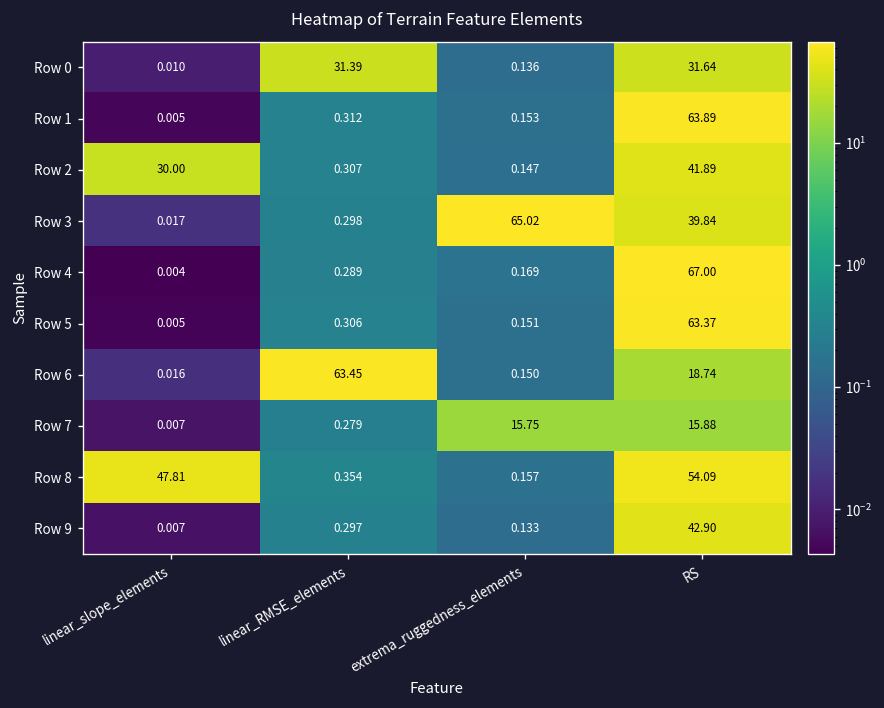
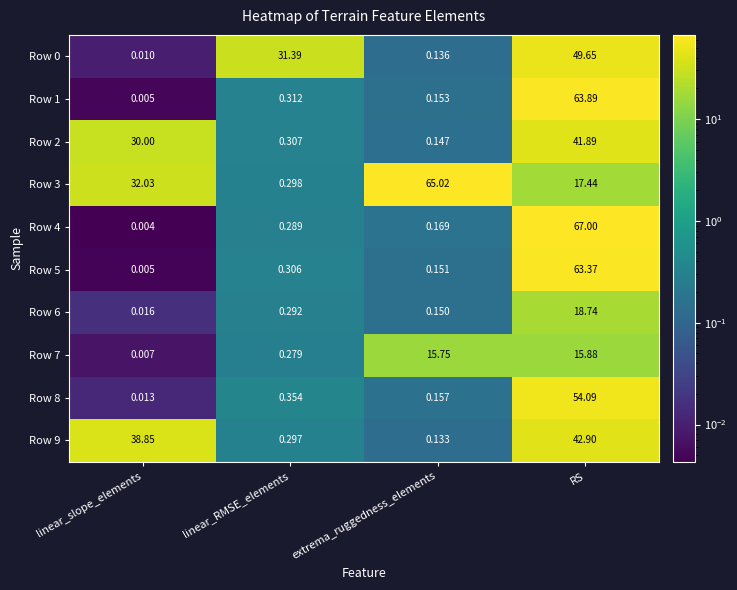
  {
    "Row 0": {
      "linear_slope_elements": 0.010,
      "linear_RMSE_elements": 31.39,
      "extrema_ruggedness_elements": 0.136,
-     "RS": 31.64
+     "RS": 49.65
    },
    "Row 1": {
      "linear_slope_elements": 0.005,
      "linear_RMSE_elements": 0.312,
      "extrema_ruggedness_elements": 0.153,
      "RS": 63.89
    },
    "Row 2": {
      "linear_slope_elements": 30.00,
      "linear_RMSE_elements": 0.307,
      "extrema_ruggedness_elements": 0.147,
      "RS": 41.89
    },
    "Row 3": {
-     "linear_slope_elements": 0.017,
+     "linear_slope_elements": 32.03,
      "linear_RMSE_elements": 0.298,
      "extrema_ruggedness_elements": 65.02,
-     "RS": 39.84
+     "RS": 17.44
    },
    "Row 4": {
      "linear_slope_elements": 0.004,
      "linear_RMSE_elements": 0.289,
      "extrema_ruggedness_elements": 0.169,
      "RS": 67.00
    },
    "Row 5": {
      "linear_slope_elements": 0.005,
      "linear_RMSE_elements": 0.306,
      "extrema_ruggedness_elements": 0.151,
      "RS": 63.37
    },
    "Row 6": {
      "linear_slope_elements": 0.016,
-     "linear_RMSE_elements": 63.45,
+     "linear_RMSE_elements": 0.292,
      "extrema_ruggedness_elements": 0.150,
      "RS": 18.74
    },
    "Row 7": {
      "linear_slope_elements": 0.007,
      "linear_RMSE_elements": 0.279,
      "extrema_ruggedness_elements": 15.75,
      "RS": 15.88
    },
    "Row 8": {
-     "linear_slope_elements": 47.81,
+     "linear_slope_elements": 0.013,
      "linear_RMSE_elements": 0.354,
      "extrema_ruggedness_elements": 0.157,
      "RS": 54.09
    },
    "Row 9": {
-     "linear_slope_elements": 0.007,
+     "linear_slope_elements": 38.85,
      "linear_RMSE_elements": 0.297,
      "extrema_ruggedness_elements": 0.133,
      "RS": 42.90
    }
  }
